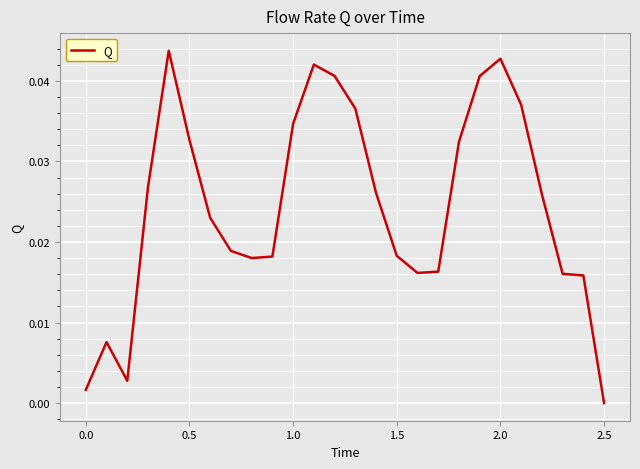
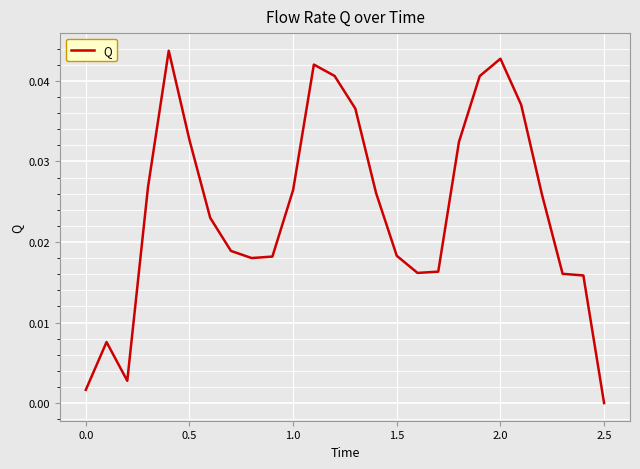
  {
    "0.0": 0.002,
    "0.5": 0.033,
-   "1.0": 0.035,
+   "1.0": 0.026,
    "1.5": 0.018,
    "2.0": 0.043,
    "2.5": 0.000
  }
